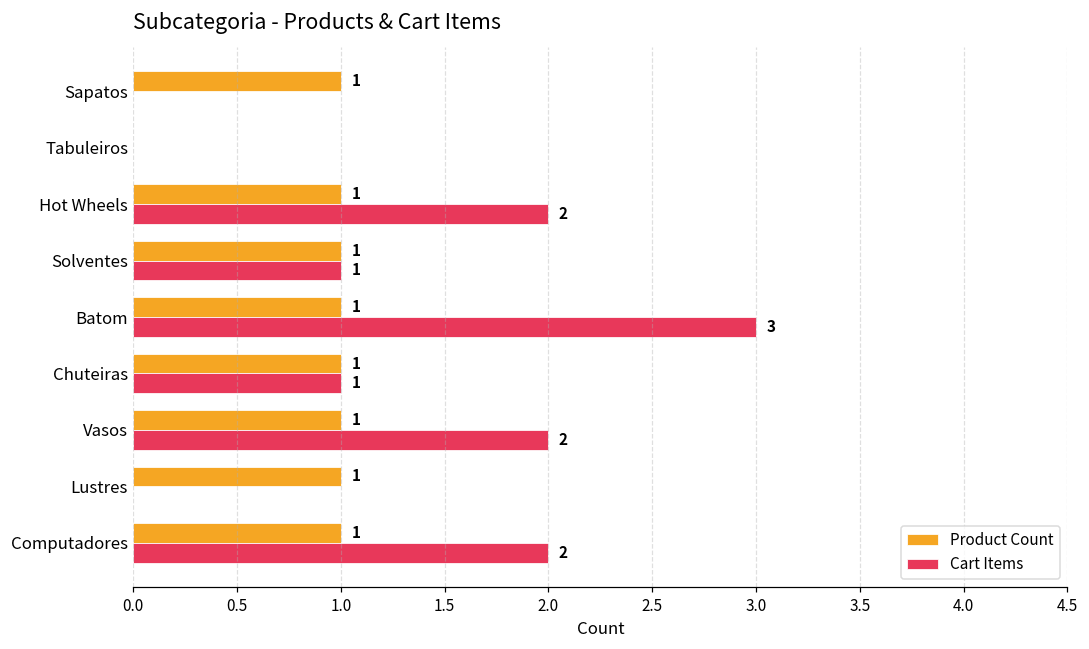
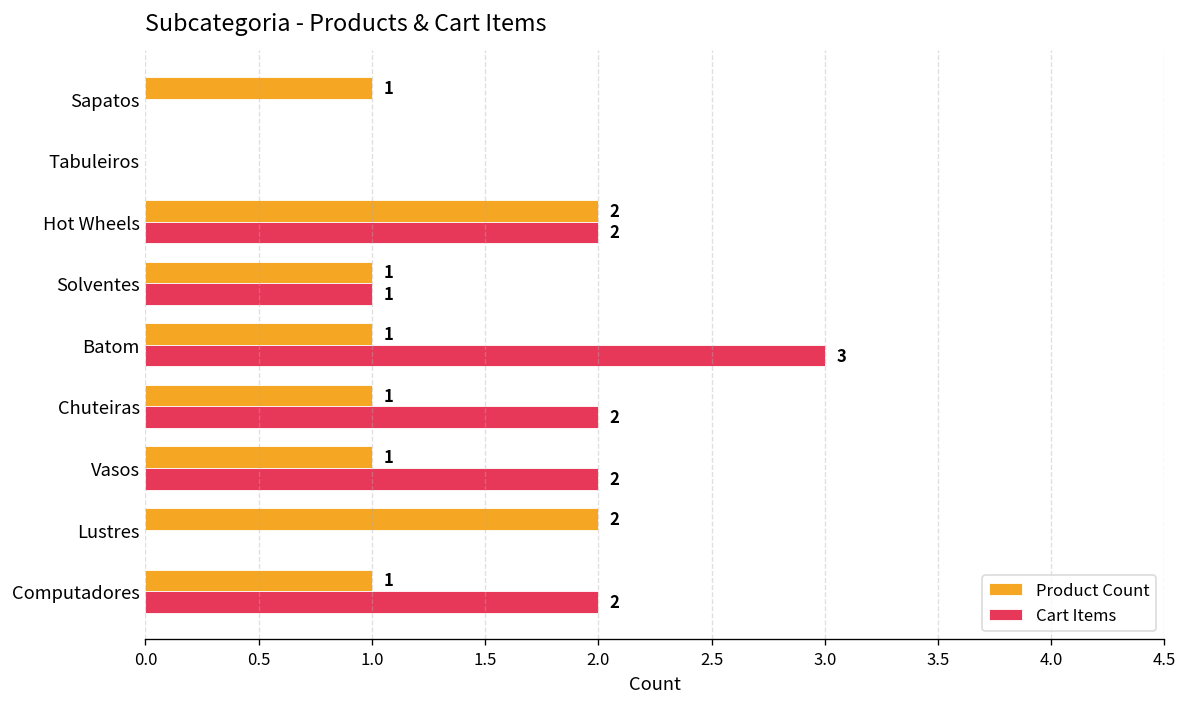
  {
    "Product Count": {
      "Sapatos": 1,
-     "Hot Wheels": 1,
+     "Hot Wheels": 2,
      "Solventes": 1,
      "Batom": 1,
      "Chuteiras": 1,
      "Vasos": 1,
-     "Lustres": 1,
+     "Lustres": 2,
      "Computadores": 1
    },
    "Cart Items": {
      "Hot Wheels": 2,
      "Solventes": 1,
      "Batom": 3,
-     "Chuteiras": 1,
+     "Chuteiras": 2,
      "Vasos": 2,
      "Computadores": 2
    }
  }
